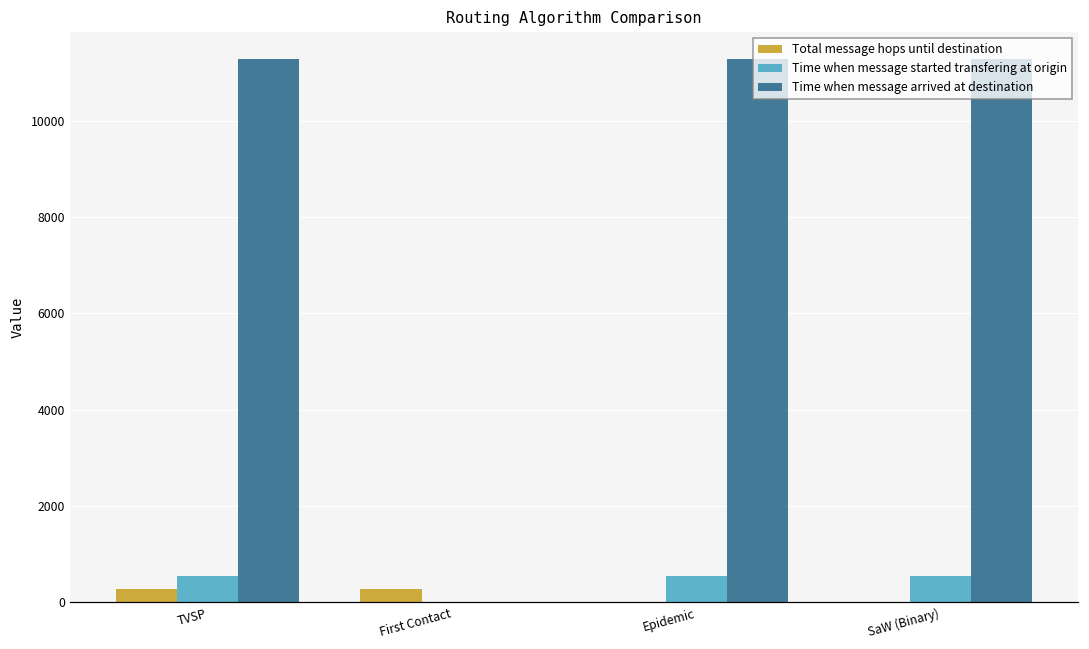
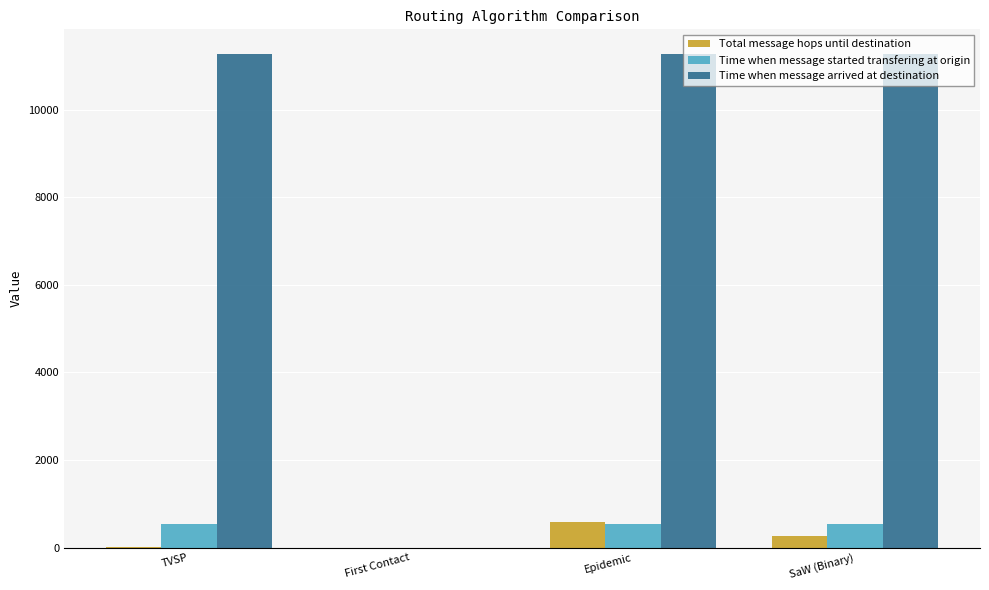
  {
    "Total message hops until destination": {
-     "TVSP": 300,
-     "First Contact": 300,
-     "Epidemic": 0,
-     "SaW (Binary)": 0
+     "TVSP": 0,
+     "First Contact": 0,
+     "Epidemic": 600,
+     "SaW (Binary)": 300
    },
    "Time when message started transfering at origin": {
      "TVSP": 500,
      "First Contact": 0,
      "Epidemic": 500,
      "SaW (Binary)": 500
    },
    "Time when message arrived at destination": {
      "TVSP": 11300,
      "First Contact": 0
    }
  }
